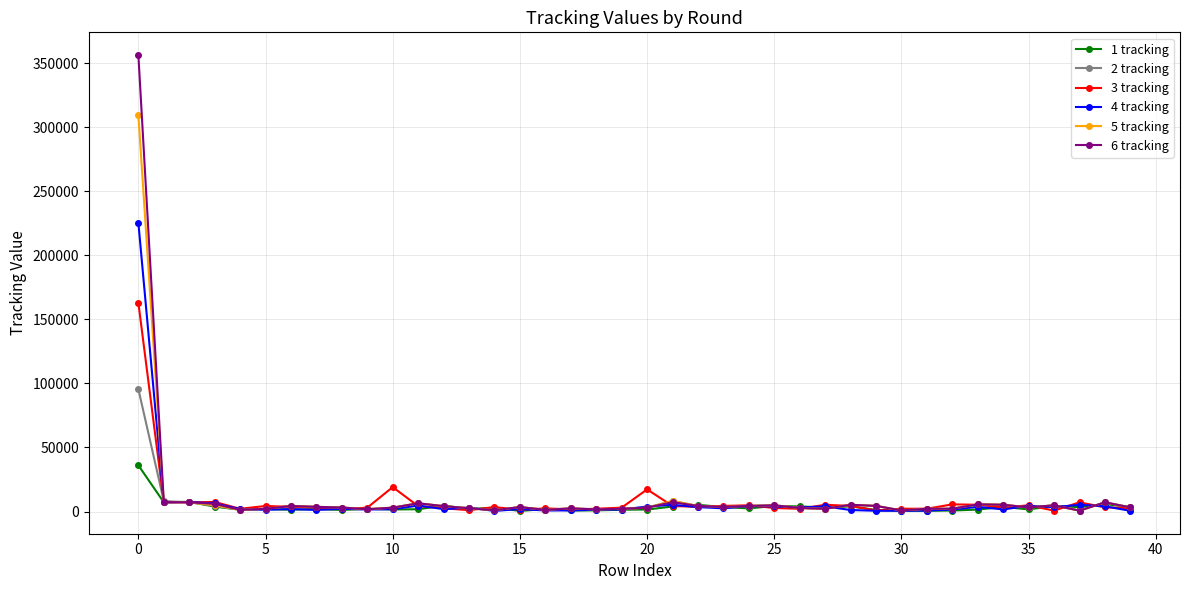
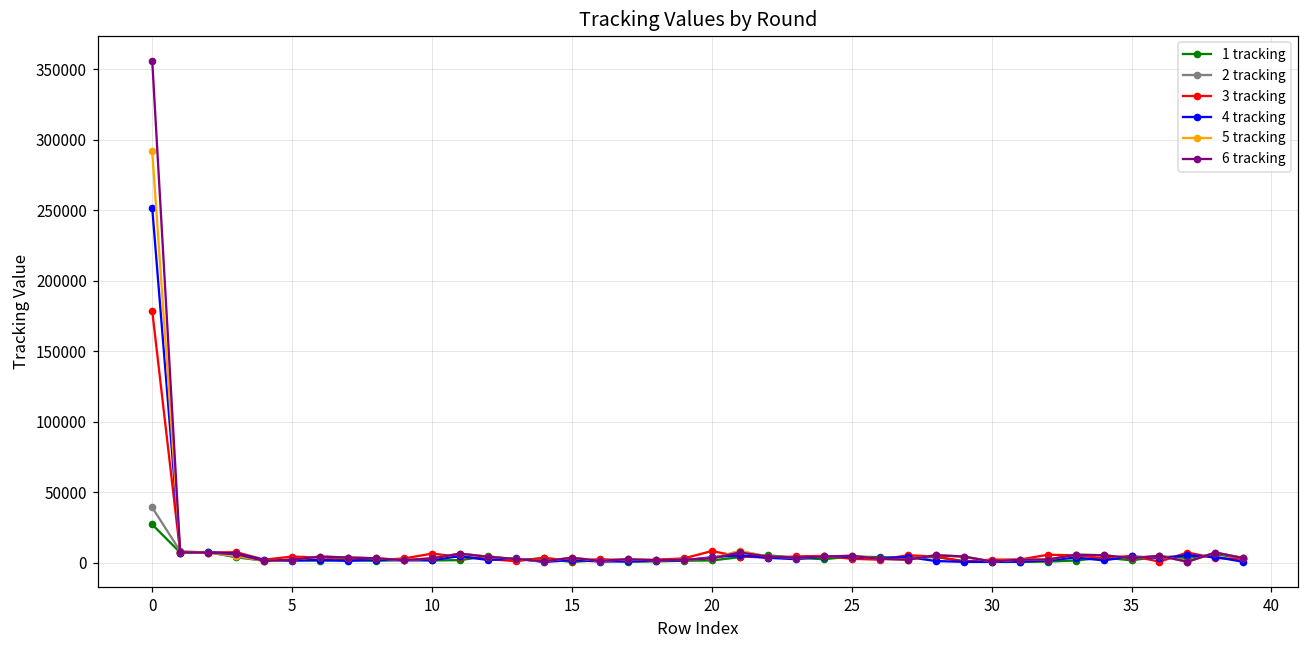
  {
    "1 tracking": {
-     "0": 36000
+     "0": 27000
    },
    "2 tracking": {
-     "0": 96000
+     "0": 39000
    },
    "3 tracking": {
-     "0": 163000,
+     "0": 179000,
      "5": 4000,
-     "10": 19000,
-     "20": 17000
+     "10": 6000,
+     "20": 8000
    },
    "4 tracking": {
-     "0": 225000
+     "0": 252000
    },
    "5 tracking": {
-     "0": 309000
+     "0": 292000
    },
    "6 tracking": {
      "0": 356000
    }
  }
